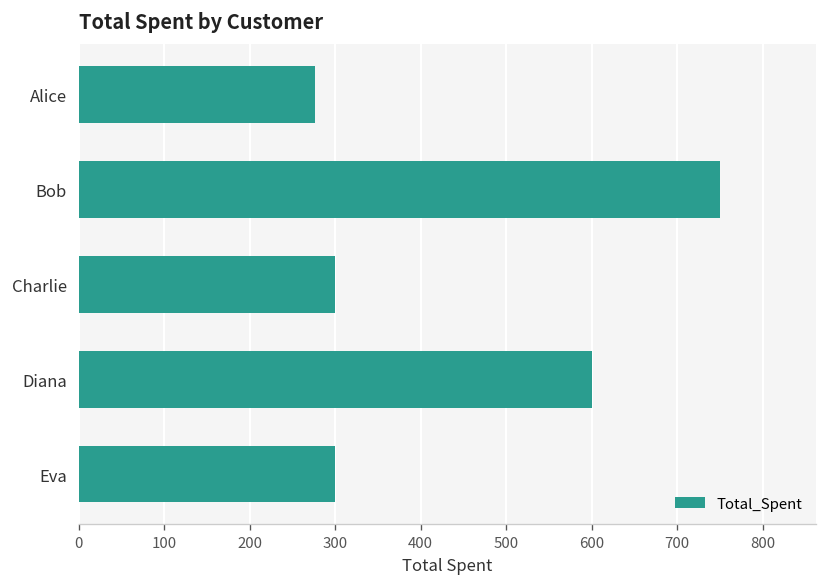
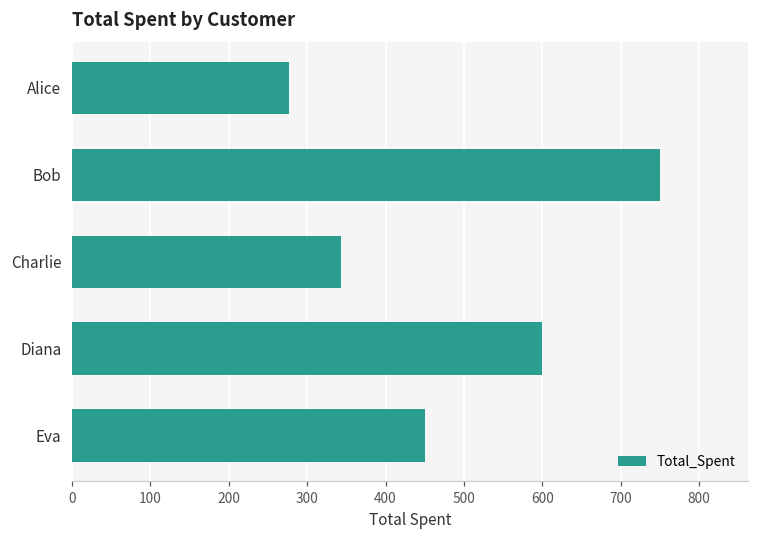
  {
    "Alice": 280,
    "Bob": 750,
-   "Charlie": 300,
+   "Charlie": 340,
    "Diana": 600,
-   "Eva": 300
+   "Eva": 450
  }
